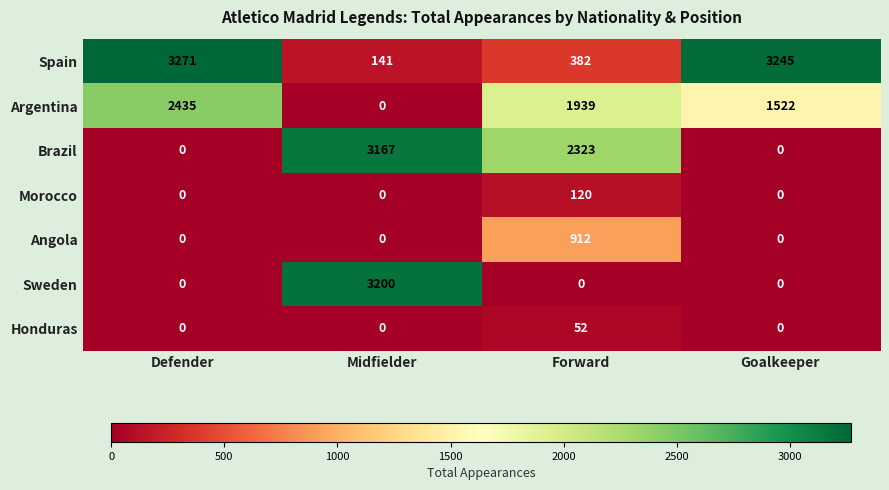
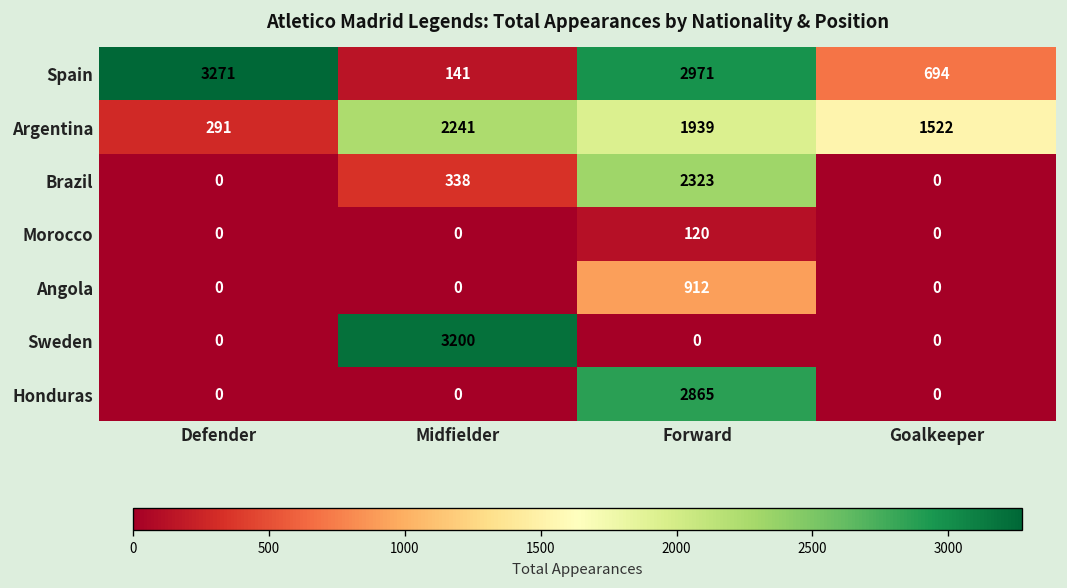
  {
    "Spain": {
      "Defender": 3271,
      "Midfielder": 141,
-     "Forward": 382,
-     "Goalkeeper": 3245
+     "Forward": 2971,
+     "Goalkeeper": 694
    },
    "Argentina": {
-     "Defender": 2435,
-     "Midfielder": 0,
+     "Defender": 291,
+     "Midfielder": 2241,
      "Forward": 1939,
      "Goalkeeper": 1522
    },
    "Brazil": {
      "Defender": 0,
-     "Midfielder": 3167,
+     "Midfielder": 338,
      "Forward": 2323,
      "Goalkeeper": 0
    },
    "Morocco": {
      "Defender": 0,
      "Midfielder": 0,
      "Forward": 120,
      "Goalkeeper": 0
    },
    "Angola": {
      "Defender": 0,
      "Midfielder": 0,
      "Forward": 912,
      "Goalkeeper": 0
    },
    "Sweden": {
      "Defender": 0,
      "Midfielder": 3200,
      "Forward": 0,
      "Goalkeeper": 0
    },
    "Honduras": {
      "Defender": 0,
      "Midfielder": 0,
-     "Forward": 52,
+     "Forward": 2865,
      "Goalkeeper": 0
    }
  }
